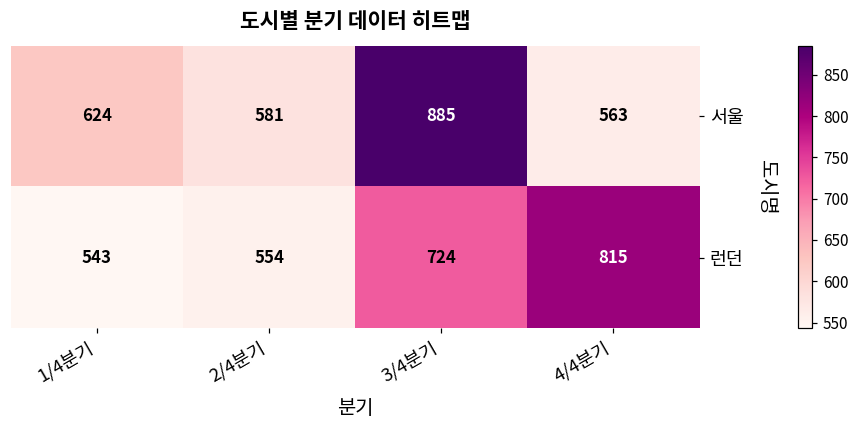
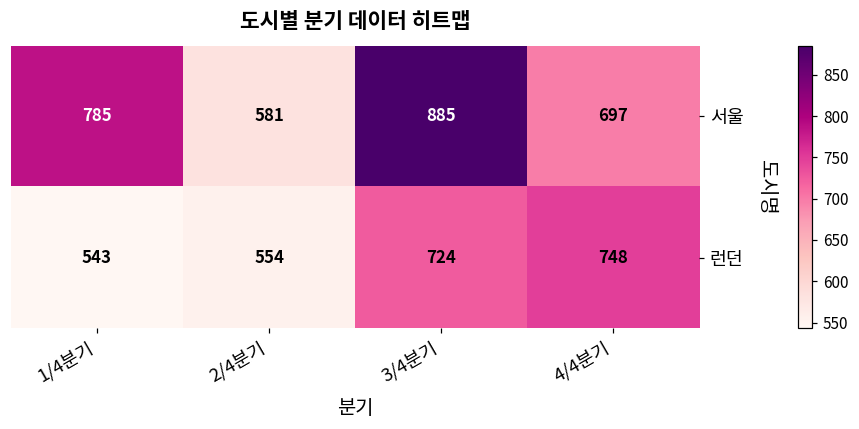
  {
    "서울": {
-     "1/4분기": 624,
+     "1/4분기": 785,
      "2/4분기": 581,
      "3/4분기": 885,
-     "4/4분기": 563
+     "4/4분기": 697
    },
    "런던": {
      "1/4분기": 543,
      "2/4분기": 554,
      "3/4분기": 724,
-     "4/4분기": 815
+     "4/4분기": 748
    }
  }
